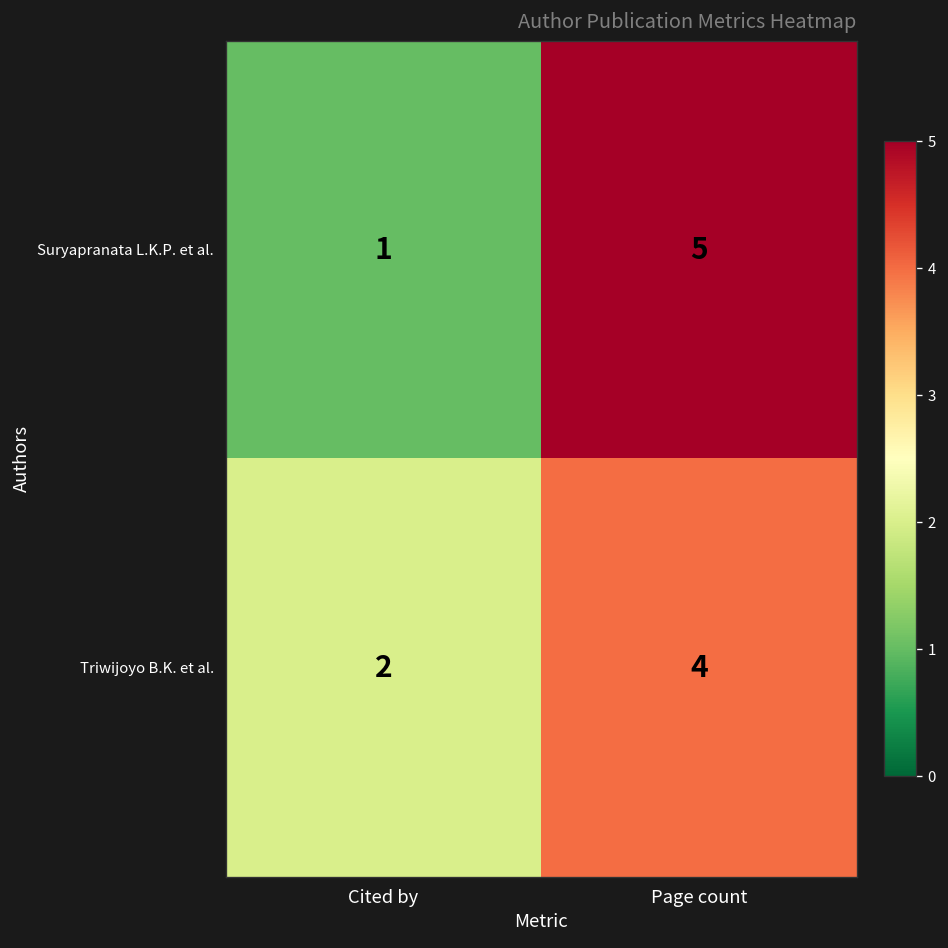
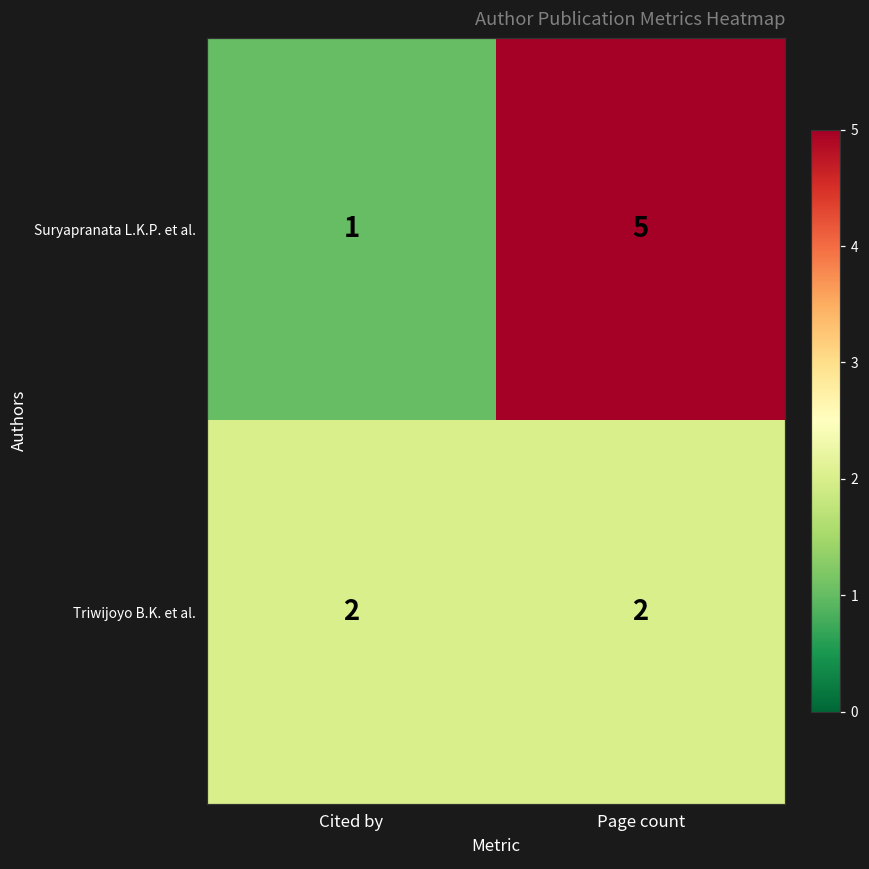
  {
    "Suryapranata L.K.P. et al.": {
      "Cited by": 1,
      "Page count": 5
    },
    "Triwijoyo B.K. et al.": {
      "Cited by": 2,
-     "Page count": 4
+     "Page count": 2
    }
  }
